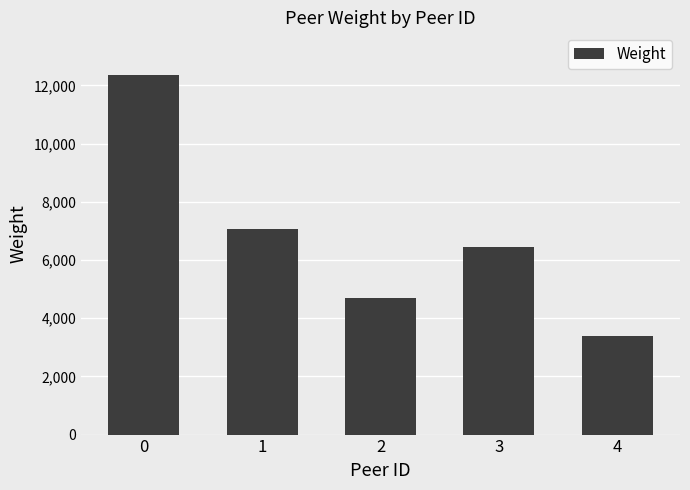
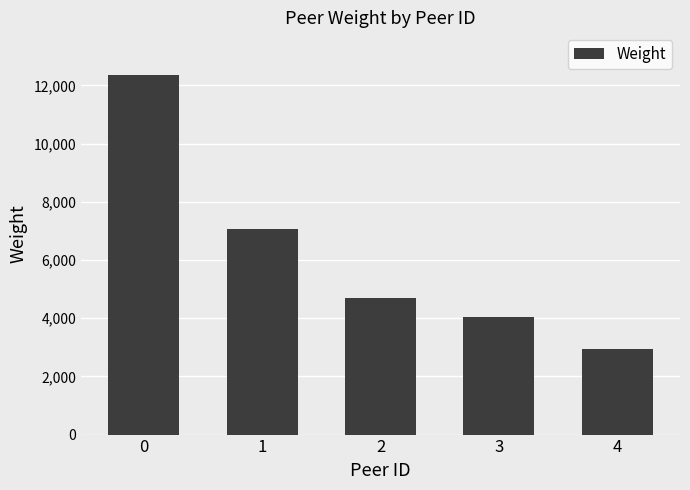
  {
    "0": "12,300",
    "1": "7,100",
    "2": "4,700",
-   "3": "6,400",
-   "4": "3,400"
+   "3": "4,100",
+   "4": "2,900"
  }
